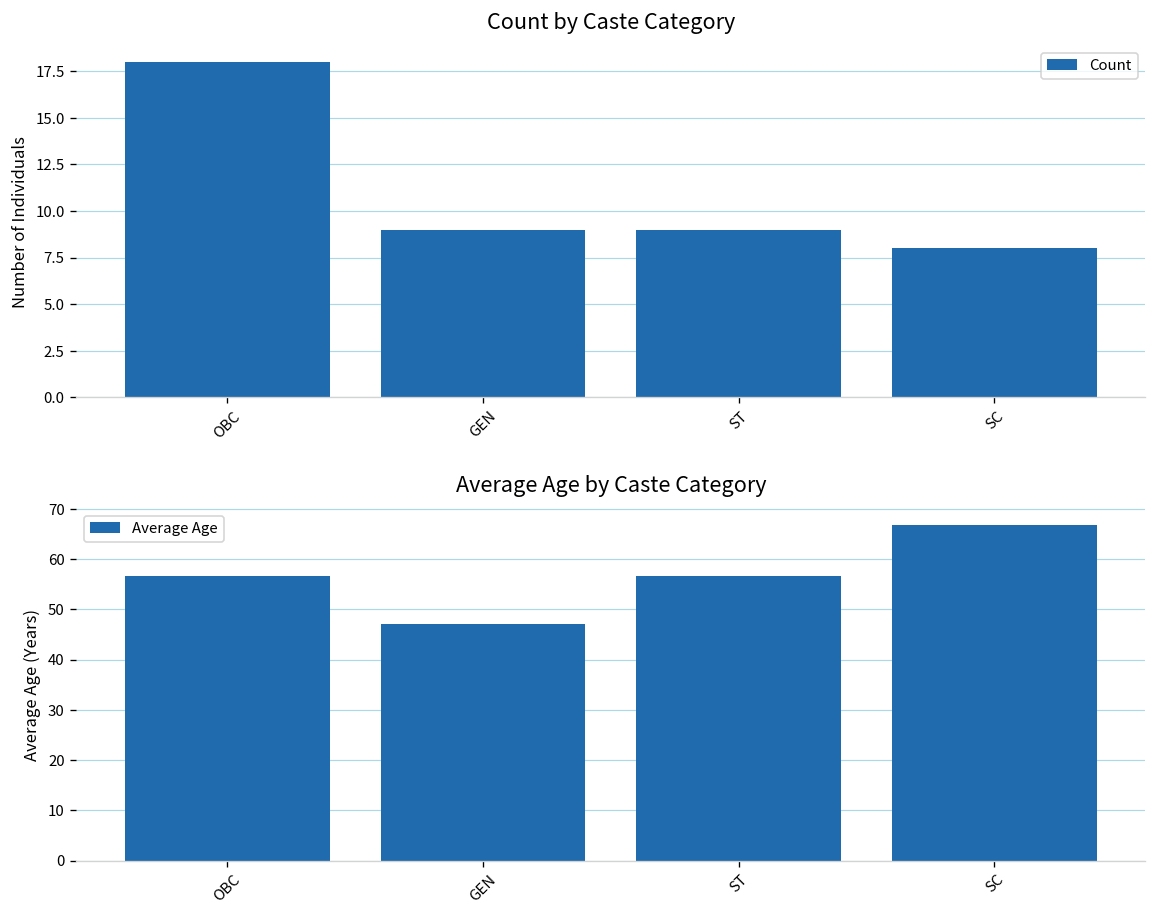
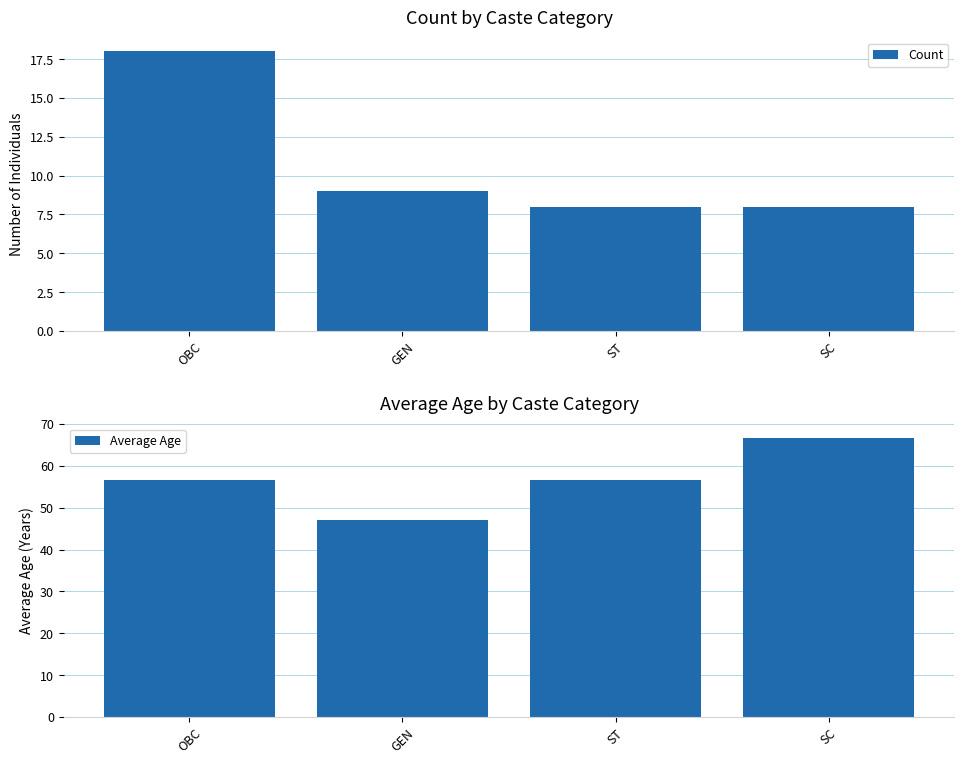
  {
    "Count by Caste Category": {
      "OBC": 18,
      "GEN": 9,
-     "ST": 9,
+     "ST": 8,
      "SC": 8
    },
    "Average Age by Caste Category": {
      "OBC": 57,
      "GEN": 47,
      "ST": 57,
      "SC": 67
    }
  }
